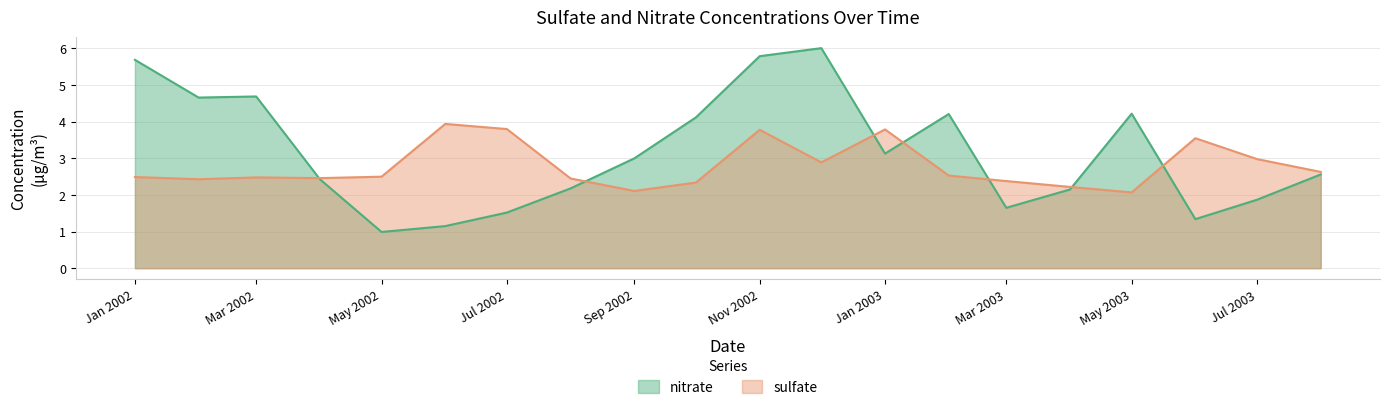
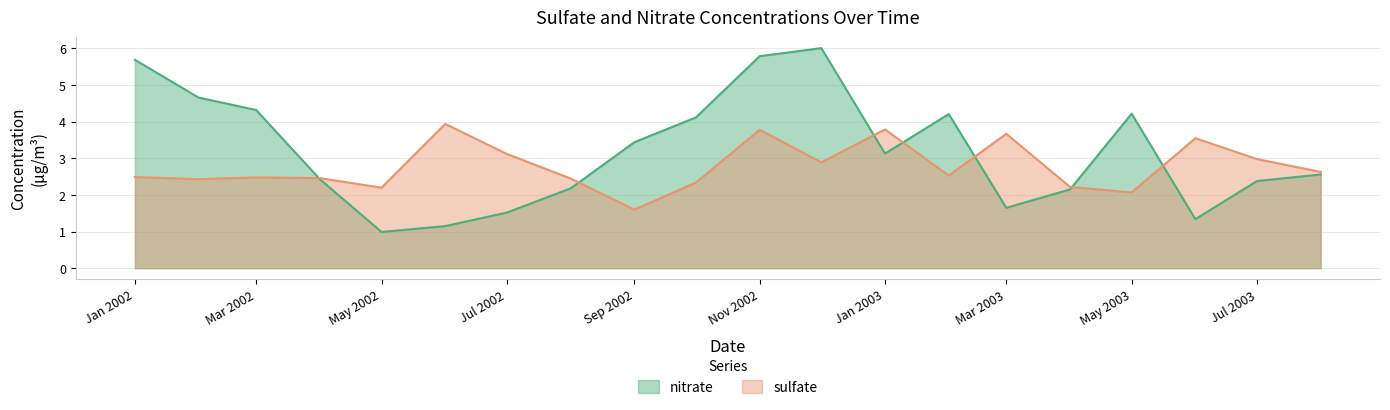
  {
    "nitrate": {
      "Jan 2002": 5.7,
-     "Mar 2002": 4.7,
+     "Mar 2002": 4.3,
      "May 2002": 1.0,
      "Jul 2002": 1.5,
-     "Sep 2002": 3.0,
+     "Sep 2002": 3.4,
      "Nov 2002": 5.8,
      "Jan 2003": 3.1,
      "Mar 2003": 1.7,
      "May 2003": 4.2,
-     "Jul 2003": 1.9
+     "Jul 2003": 2.4
    },
    "sulfate": {
      "Jan 2002": 2.5,
      "Mar 2002": 2.5,
-     "May 2002": 2.5,
-     "Jul 2002": 3.8,
-     "Sep 2002": 2.1,
+     "May 2002": 2.2,
+     "Jul 2002": 3.1,
+     "Sep 2002": 1.6,
      "Nov 2002": 3.8,
      "Jan 2003": 3.8,
-     "Mar 2003": 2.4,
+     "Mar 2003": 3.7,
      "May 2003": 2.1,
      "Jul 2003": 3.0
    }
  }
